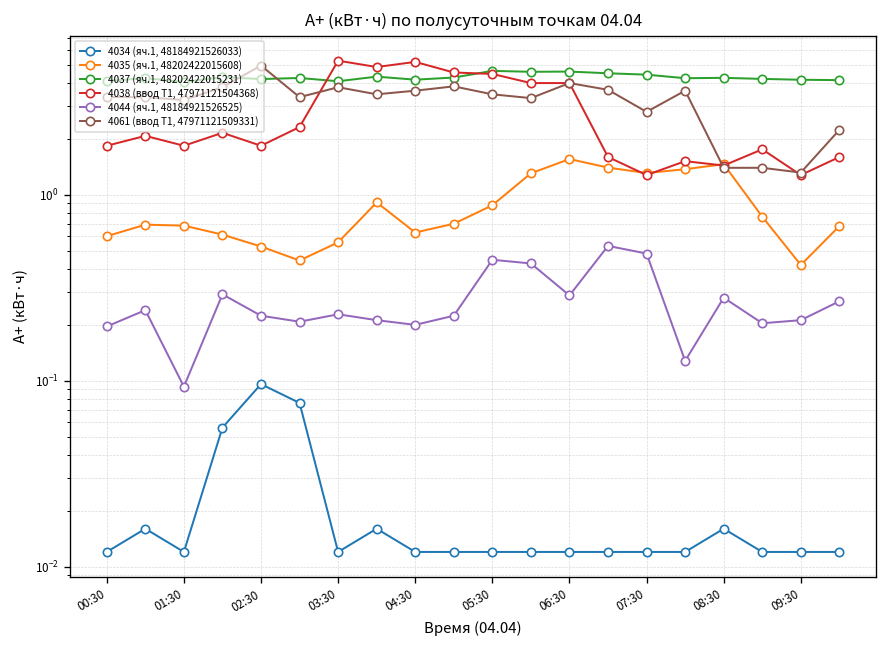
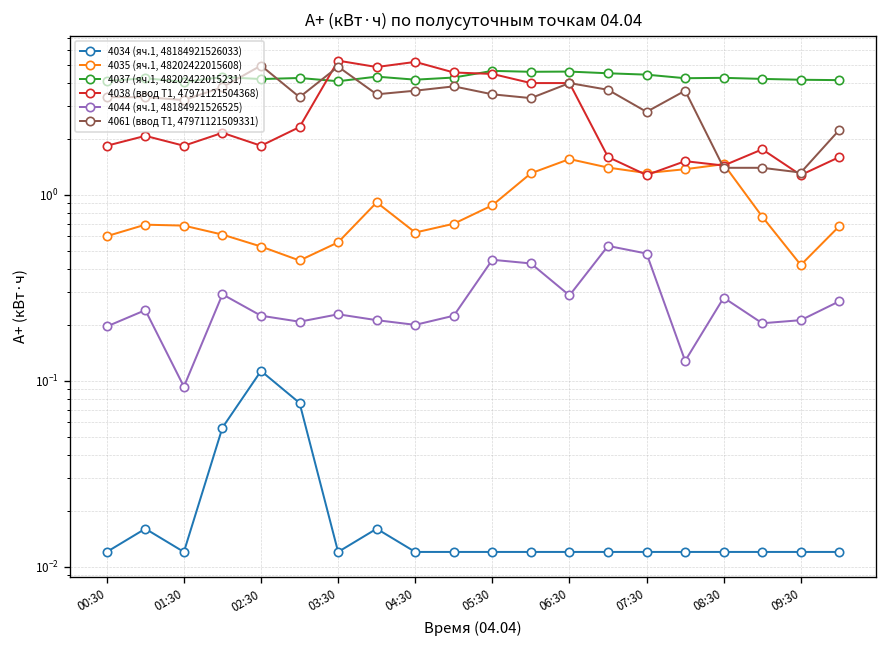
  {
    "4034 (яч.1, 48184921526033)": {
      "00:30": 0.012,
      "01:30": 0.012,
-     "02:30": 0.10,
+     "02:30": 0.11,
      "03:30": 0.012,
      "04:30": 0.012,
      "05:30": 0.012,
      "06:30": 0.012,
      "07:30": 0.012,
-     "08:30": 0.016,
+     "08:30": 0.012,
      "09:30": 0.012
    },
    "4035 (яч.1, 48202422015608)": {
      "00:30": 0.60,
      "01:30": 0.7,
      "02:30": 0.53,
      "03:30": 0.56,
      "04:30": 0.63,
      "05:30": 0.9,
      "06:30": 1.6,
      "09:30": 0.42
    },
    "4037 (яч.1, 48202422015231)": {
      "03:30": 4.1,
      "04:30": 4.2,
      "06:30": 4.6,
      "07:30": 4.4,
      "08:30": 4.3,
      "09:30": 4.2
    },
    "4038 (ввод Т1, 47971121504368)": {
      "00:30": 1.8,
      "01:30": 1.8,
      "02:30": 1.8,
      "03:30": 5.3,
      "04:30": 5.2
    },
    "4044 (яч.1, 48184921526525)": {
      "00:30": 0.20,
      "01:30": 0.09,
      "02:30": 0.22,
      "03:30": 0.23,
      "04:30": 0.20,
      "05:30": 0.45,
      "06:30": 0.29,
      "07:30": 0.48,
      "08:30": 0.28,
      "09:30": 0.21
    },
    "4061 (ввод Т1, 47971121509331)": {
-     "03:30": 3.8,
+     "03:30": 4.9,
      "04:30": 3.6,
      "05:30": 3.5,
      "07:30": 2.8
    }
  }
